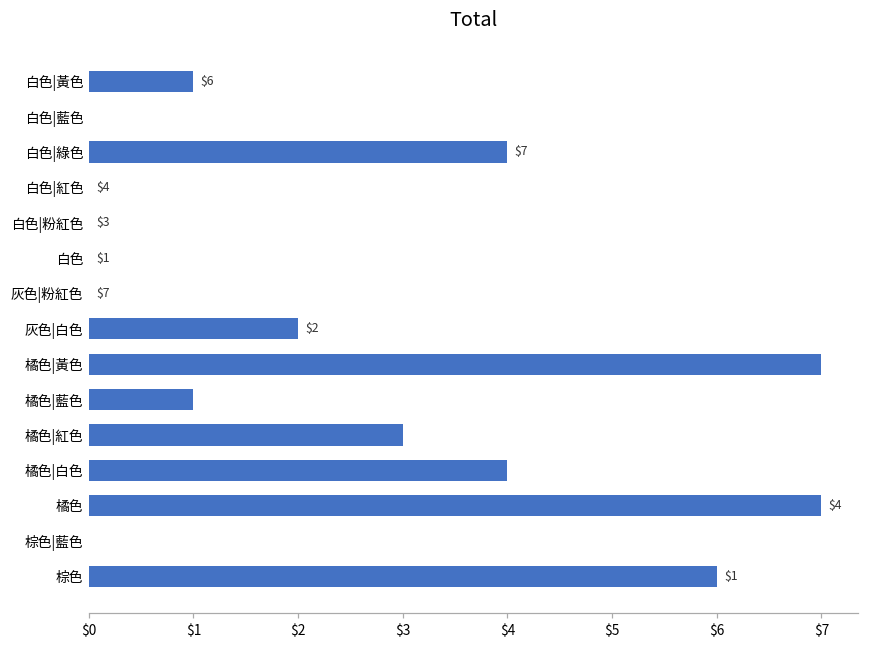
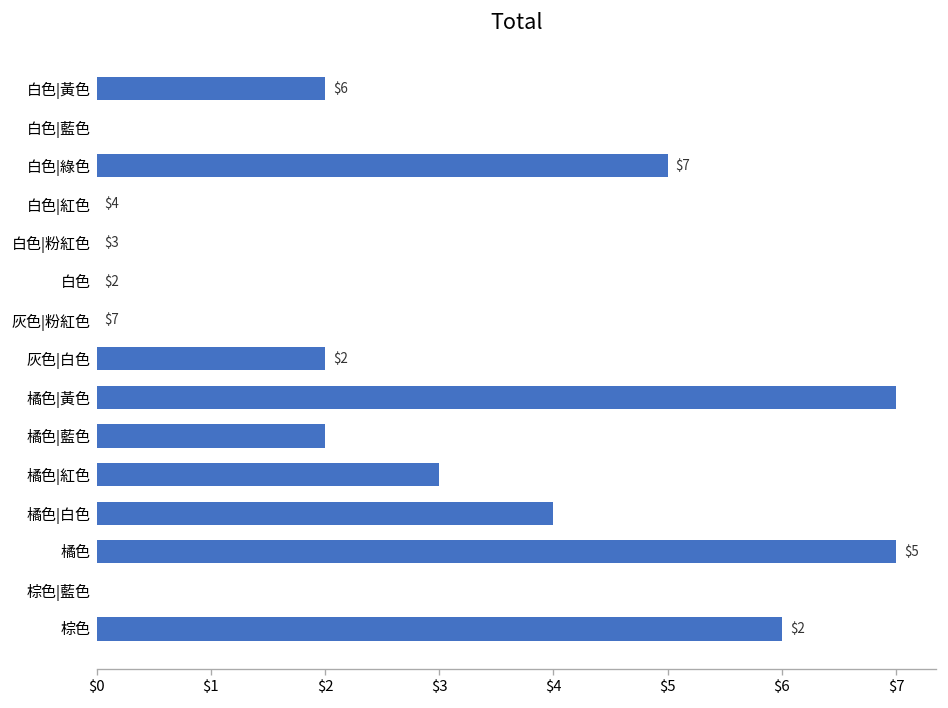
  {
-   "白色|黃色": "$1",
-   "白色|綠色": "$4",
+   "白色|黃色": "$2",
+   "白色|綠色": "$5",
    "灰色|白色": "$2",
-   "橘色|藍色": "$1"
+   "橘色|藍色": "$2"
  }
